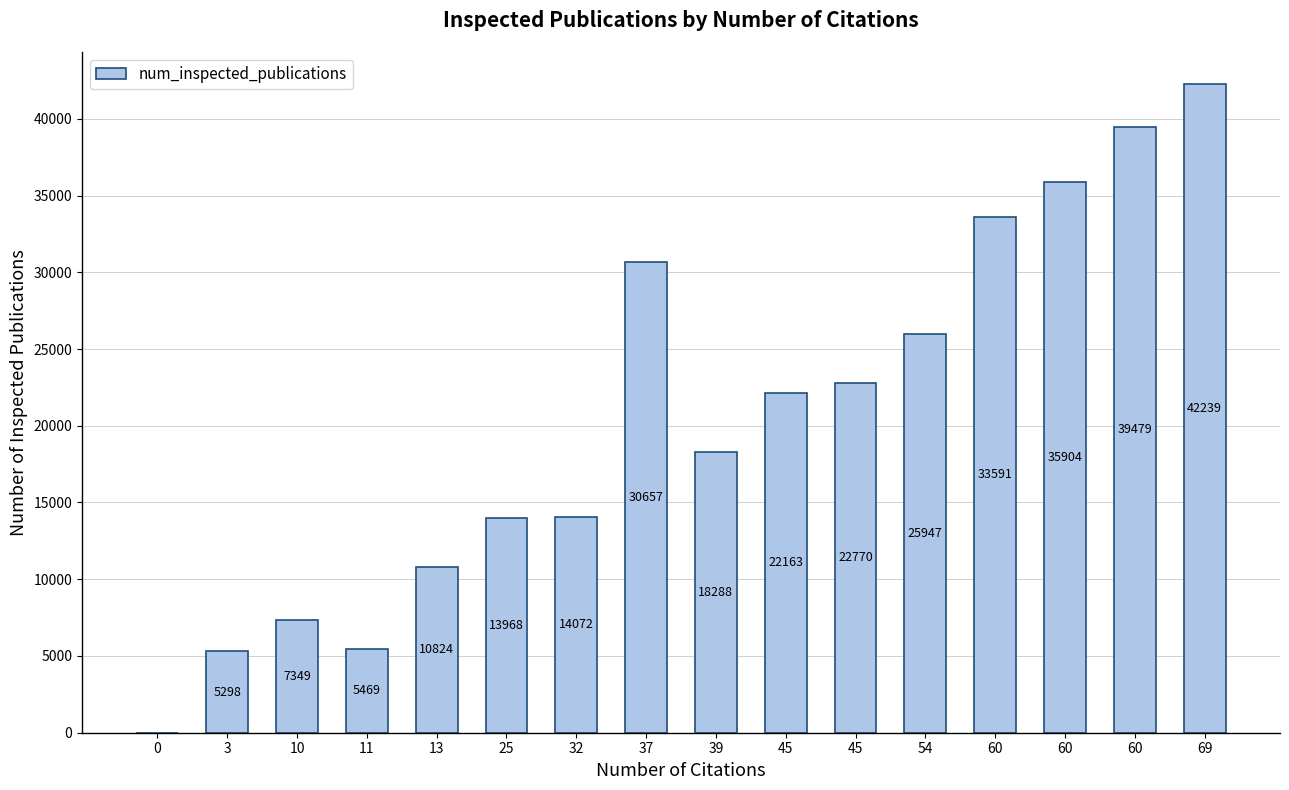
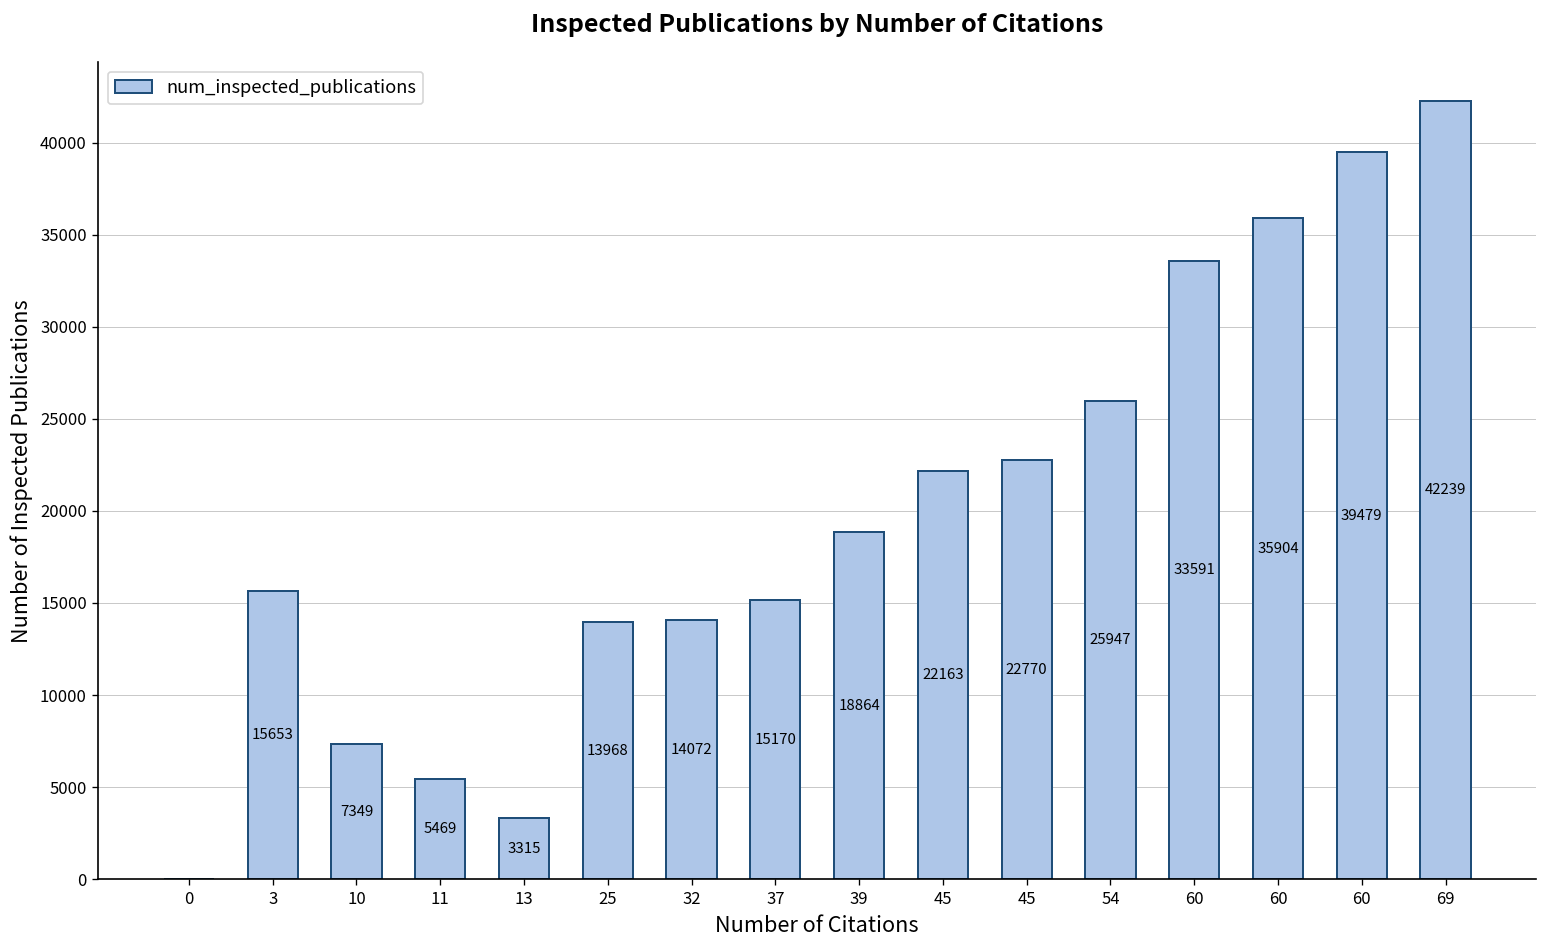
  {
-   "3": 5298,
+   "3": 15653,
    "10": 7349,
    "11": 5469,
-   "13": 10824,
+   "13": 3315,
    "25": 13968,
    "32": 14072,
-   "37": 30657,
-   "39": 18288,
+   "37": 15170,
+   "39": 18864,
    "54": 25947,
    "69": 42239
  }
